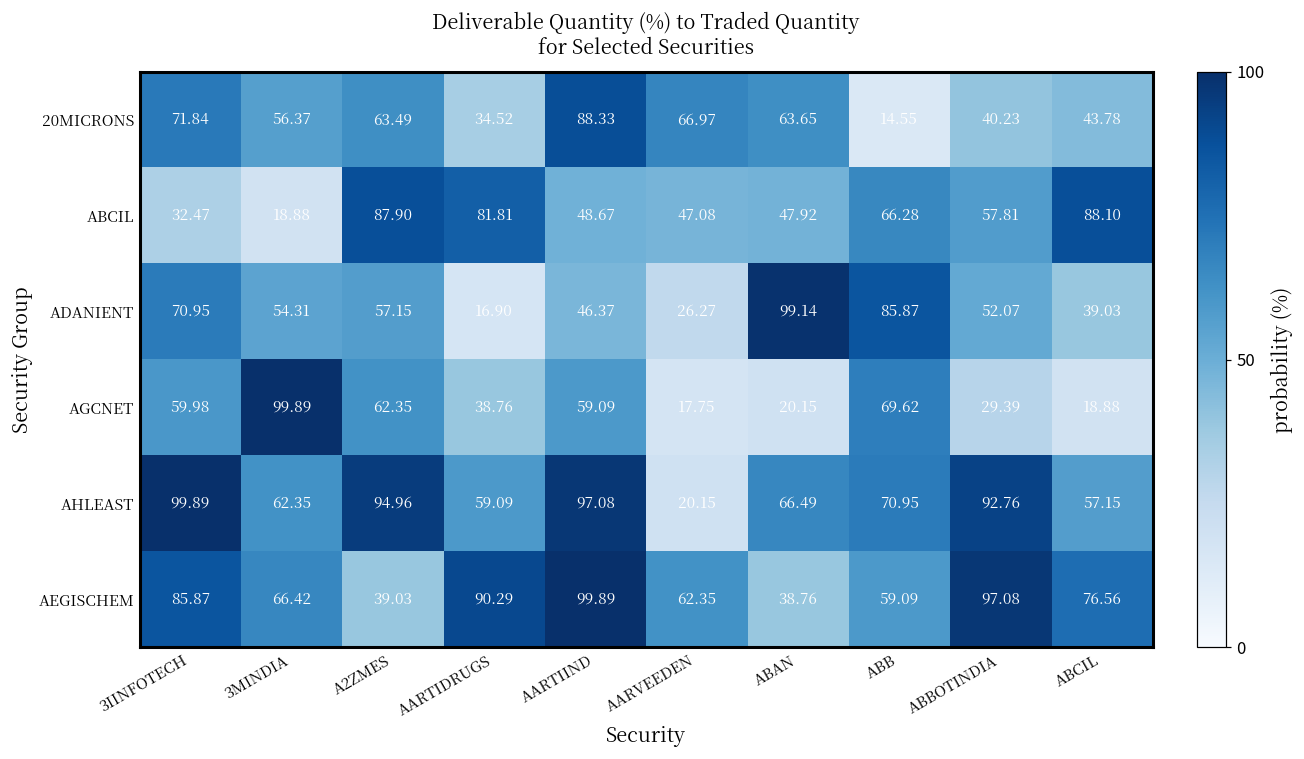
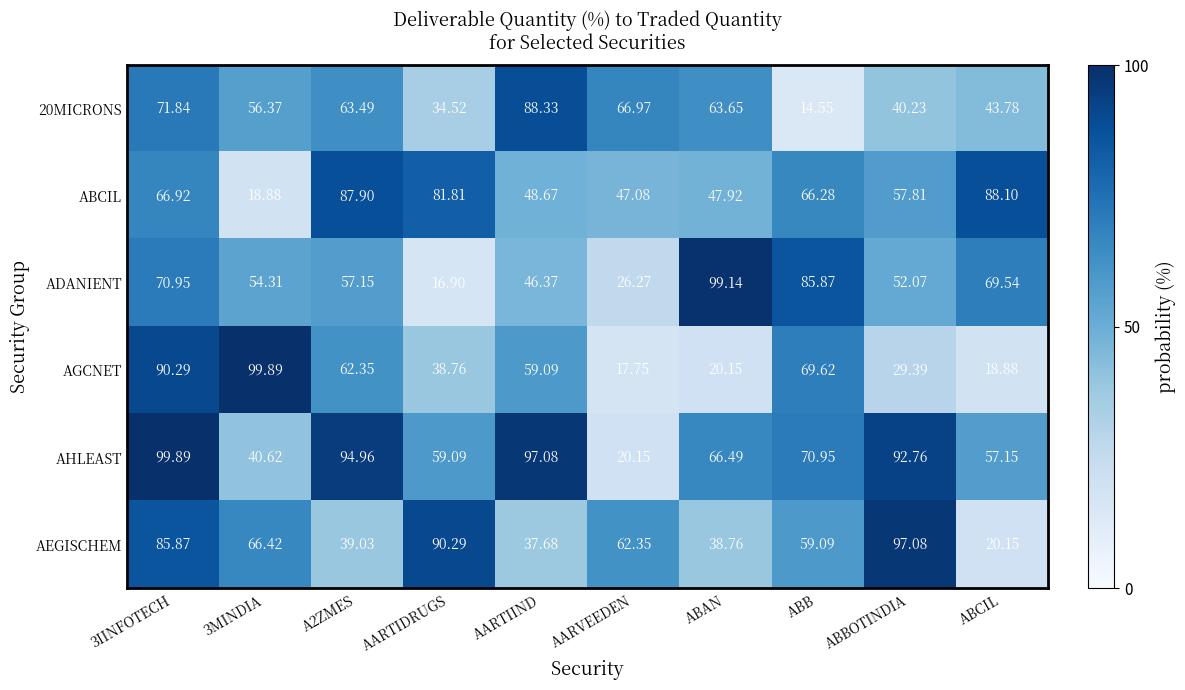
  {
    "20MICRONS": {
      "3IINFOTECH": 71.84,
      "3MINDIA": 56.37,
      "A2ZMES": 63.49,
      "AARTIDRUGS": 34.52,
      "AARTIIND": 88.33,
      "AARVEEDEN": 66.97,
      "ABAN": 63.65,
      "ABBOTINDIA": 40.23,
      "ABCIL": 43.78
    },
    "ABCIL": {
-     "3IINFOTECH": 32.47,
+     "3IINFOTECH": 66.92,
      "A2ZMES": 87.90,
      "AARTIDRUGS": 81.81,
      "AARTIIND": 48.67,
      "AARVEEDEN": 47.08,
      "ABAN": 47.92,
      "ABB": 66.28,
      "ABBOTINDIA": 57.81,
      "ABCIL": 88.10
    },
    "ADANIENT": {
      "3IINFOTECH": 70.95,
      "3MINDIA": 54.31,
      "A2ZMES": 57.15,
      "AARTIIND": 46.37,
      "AARVEEDEN": 26.27,
      "ABAN": 99.14,
      "ABB": 85.87,
      "ABBOTINDIA": 52.07,
-     "ABCIL": 39.03
+     "ABCIL": 69.54
    },
    "AGCNET": {
-     "3IINFOTECH": 59.98,
+     "3IINFOTECH": 90.29,
      "3MINDIA": 99.89,
      "A2ZMES": 62.35,
      "AARTIDRUGS": 38.76,
      "AARTIIND": 59.09,
      "ABAN": 20.15,
      "ABB": 69.62,
      "ABBOTINDIA": 29.39
    },
    "AHLEAST": {
      "3IINFOTECH": 99.89,
-     "3MINDIA": 62.35,
+     "3MINDIA": 40.62,
      "A2ZMES": 94.96,
      "AARTIDRUGS": 59.09,
      "AARTIIND": 97.08,
      "AARVEEDEN": 20.15,
      "ABAN": 66.49,
      "ABB": 70.95,
      "ABBOTINDIA": 92.76,
      "ABCIL": 57.15
    },
    "AEGISCHEM": {
      "3IINFOTECH": 85.87,
      "3MINDIA": 66.42,
      "A2ZMES": 39.03,
      "AARTIDRUGS": 90.29,
-     "AARTIIND": 99.89,
+     "AARTIIND": 37.68,
      "AARVEEDEN": 62.35,
      "ABAN": 38.76,
      "ABB": 59.09,
      "ABBOTINDIA": 97.08,
-     "ABCIL": 76.56
+     "ABCIL": 20.15
    }
  }
